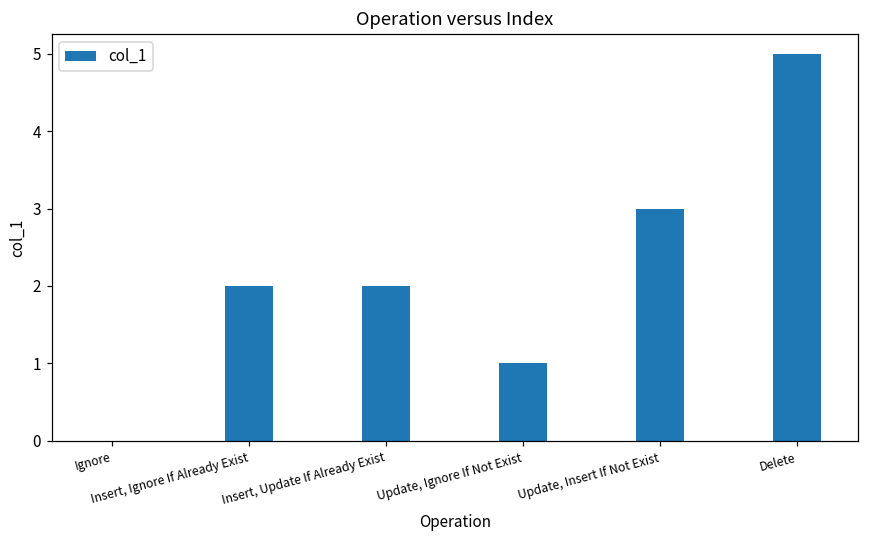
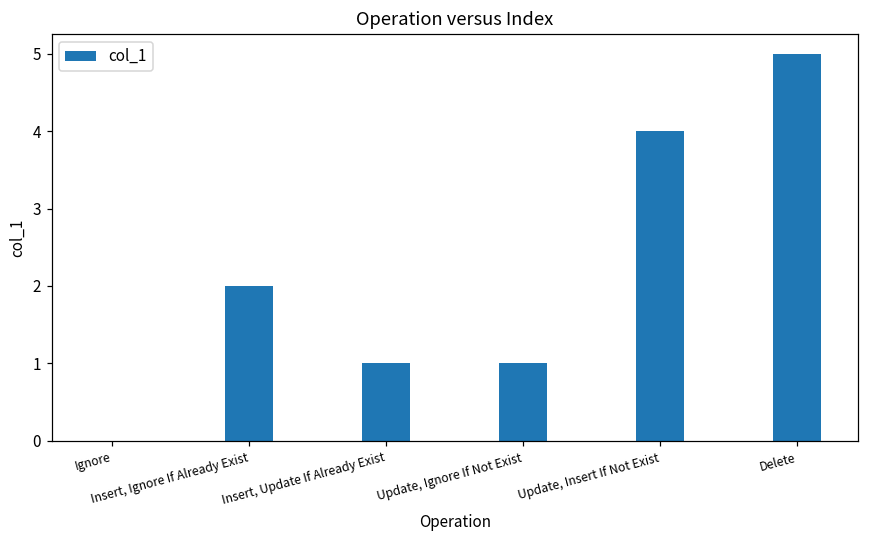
  {
    "Ignore": 0,
    "Insert, Ignore If Already Exist": 2,
-   "Insert, Update If Already Exist": 2,
+   "Insert, Update If Already Exist": 1,
    "Update, Ignore If Not Exist": 1,
-   "Update, Insert If Not Exist": 3,
+   "Update, Insert If Not Exist": 4,
    "Delete": 5
  }
